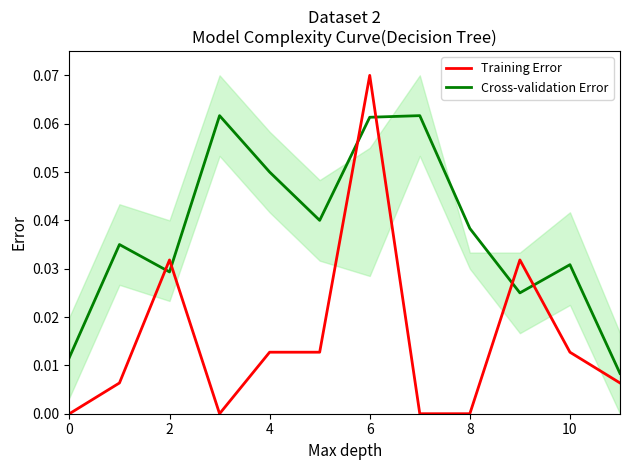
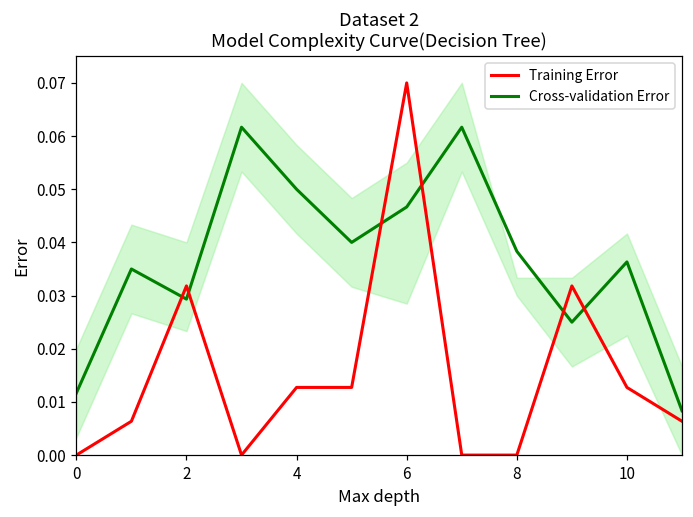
  {
    "Cross-validation Error": {
      "0": 0.012,
      "2": 0.029,
      "4": 0.050,
-     "6": 0.061,
+     "6": 0.047,
      "8": 0.038,
-     "10": 0.031
+     "10": 0.036
    },
    "Training Error": {
      "0": 0.000,
      "2": 0.032,
      "4": 0.013,
      "6": 0.070,
      "8": 0.000,
      "10": 0.013
    }
  }
